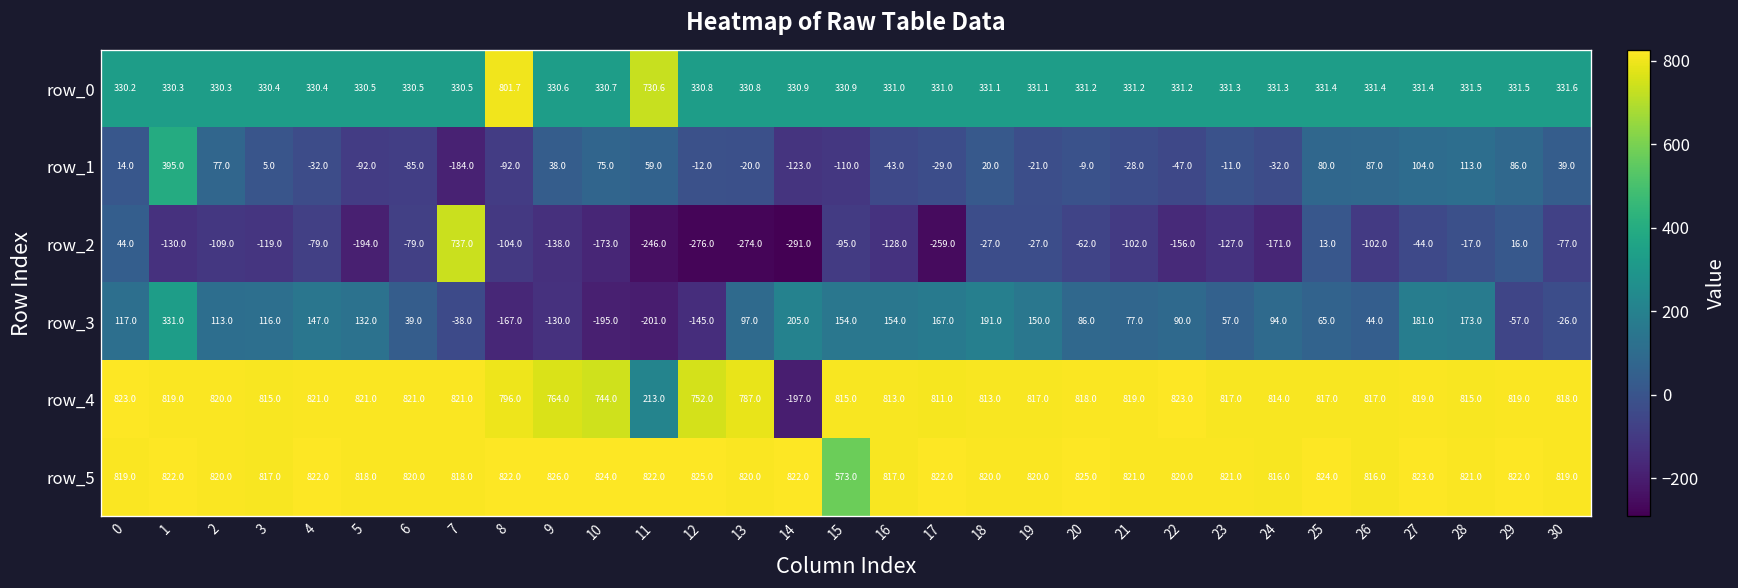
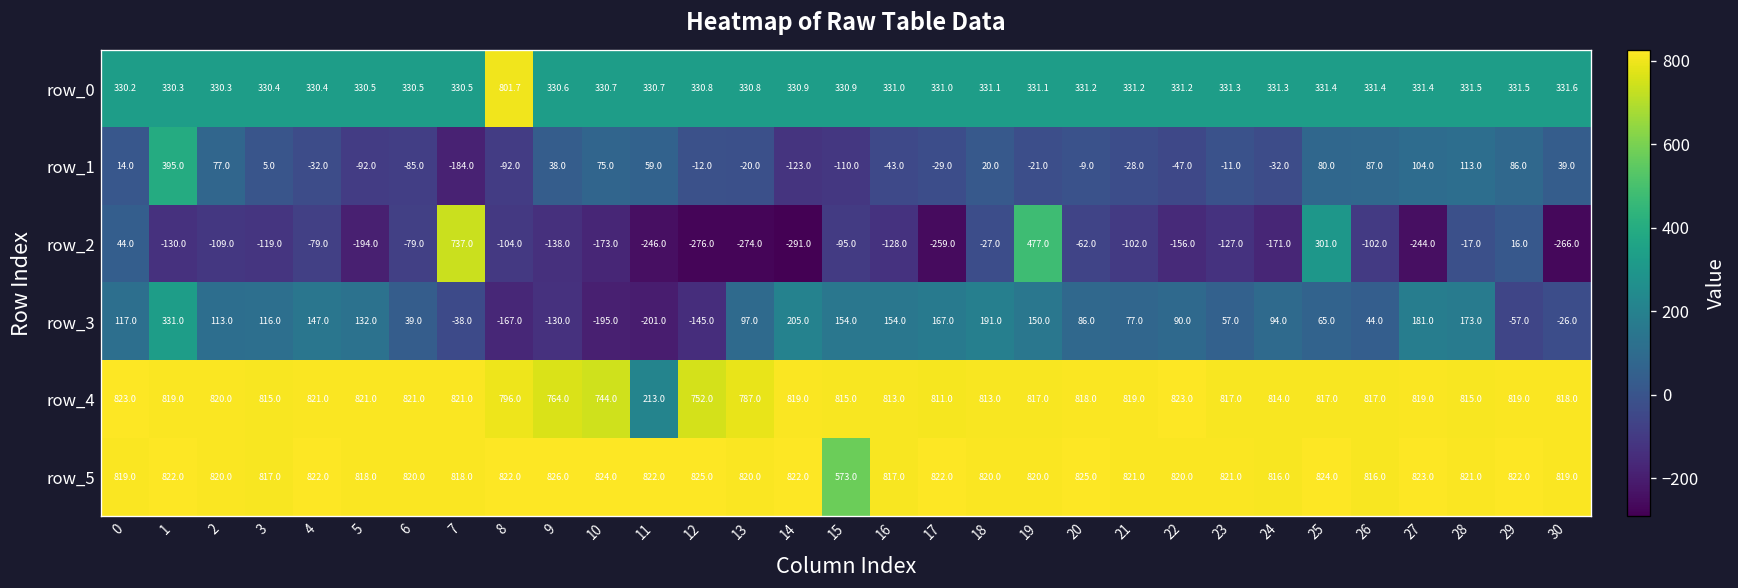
  {
    "row_0": {
      "0": 330.2,
      "1": 330.3,
      "2": 330.3,
      "3": 330.4,
      "4": 330.4,
      "5": 330.5,
      "6": 330.5,
      "7": 330.5,
      "8": 801.7,
      "9": 330.6,
      "10": 330.7,
-     "11": 730.6,
+     "11": 330.7,
      "12": 330.8,
      "13": 330.8,
      "14": 330.9,
      "15": 330.9,
      "16": 331.0,
      "17": 331.0,
      "18": 331.1,
      "19": 331.1,
      "20": 331.2,
      "21": 331.2,
      "22": 331.2,
      "23": 331.3,
      "24": 331.3,
      "25": 331.4,
      "26": 331.4,
      "27": 331.4,
      "28": 331.5,
      "29": 331.5,
      "30": 331.6
    },
    "row_1": {
      "0": 14.0,
      "1": 395.0,
      "2": 77.0,
      "3": 5.0,
      "4": -32.0,
      "5": -92.0,
      "6": -85.0,
      "7": -184.0,
      "8": -92.0,
      "9": 38.0,
      "10": 75.0,
      "11": 59.0,
      "12": -12.0,
      "13": -20.0,
      "14": -123.0,
      "15": -110.0,
      "16": -43.0,
      "17": -29.0,
      "18": 20.0,
      "19": -21.0,
      "20": -9.0,
      "21": -28.0,
      "22": -47.0,
      "23": -11.0,
      "24": -32.0,
      "25": 80.0,
      "26": 87.0,
      "27": 104.0,
      "28": 113.0,
      "29": 86.0,
      "30": 39.0
    },
    "row_2": {
      "0": 44.0,
      "1": -130.0,
      "2": -109.0,
      "3": -119.0,
      "4": -79.0,
      "5": -194.0,
      "6": -79.0,
      "7": 737.0,
      "8": -104.0,
      "9": -138.0,
      "10": -173.0,
      "11": -246.0,
      "12": -276.0,
      "13": -274.0,
      "14": -291.0,
      "15": -95.0,
      "16": -128.0,
      "17": -259.0,
      "18": -27.0,
-     "19": -27.0,
+     "19": 477.0,
      "20": -62.0,
      "21": -102.0,
      "22": -156.0,
      "23": -127.0,
      "24": -171.0,
-     "25": 13.0,
+     "25": 301.0,
      "26": -102.0,
-     "27": -44.0,
+     "27": -244.0,
      "28": -17.0,
      "29": 16.0,
-     "30": -77.0
+     "30": -266.0
    },
    "row_3": {
      "0": 117.0,
      "1": 331.0,
      "2": 113.0,
      "3": 116.0,
      "4": 147.0,
      "5": 132.0,
      "6": 39.0,
      "7": -38.0,
      "8": -167.0,
      "9": -130.0,
      "10": -195.0,
      "11": -201.0,
      "12": -145.0,
      "13": 97.0,
      "14": 205.0,
      "15": 154.0,
      "16": 154.0,
      "17": 167.0,
      "18": 191.0,
      "19": 150.0,
      "20": 86.0,
      "21": 77.0,
      "22": 90.0,
      "23": 57.0,
      "24": 94.0,
      "25": 65.0,
      "26": 44.0,
      "27": 181.0,
      "28": 173.0,
      "29": -57.0,
      "30": -26.0
    },
    "row_4": {
      "0": 823.0,
      "1": 819.0,
      "2": 820.0,
      "3": 815.0,
      "4": 821.0,
      "5": 821.0,
      "6": 821.0,
      "7": 821.0,
      "8": 796.0,
      "9": 764.0,
      "10": 744.0,
      "11": 213.0,
      "12": 752.0,
      "13": 787.0,
-     "14": -197.0,
+     "14": 819.0,
      "15": 815.0,
      "16": 813.0,
      "17": 811.0,
      "18": 813.0,
      "19": 817.0,
      "20": 818.0,
      "21": 819.0,
      "22": 823.0,
      "23": 817.0,
      "24": 814.0,
      "25": 817.0,
      "26": 817.0,
      "27": 819.0,
      "28": 815.0,
      "29": 819.0,
      "30": 818.0
    },
    "row_5": {
      "0": 819.0,
      "1": 822.0,
      "2": 820.0,
      "3": 817.0,
      "4": 822.0,
      "5": 818.0,
      "6": 820.0,
      "7": 818.0,
      "8": 822.0,
      "9": 826.0,
      "10": 824.0,
      "11": 822.0,
      "12": 825.0,
      "13": 820.0,
      "14": 822.0,
      "15": 573.0,
      "16": 817.0,
      "17": 822.0,
      "18": 820.0,
      "19": 820.0,
      "20": 825.0,
      "21": 821.0,
      "22": 820.0,
      "23": 821.0,
      "24": 816.0,
      "25": 824.0,
      "26": 816.0,
      "27": 823.0,
      "28": 821.0,
      "29": 822.0,
      "30": 819.0
    }
  }
